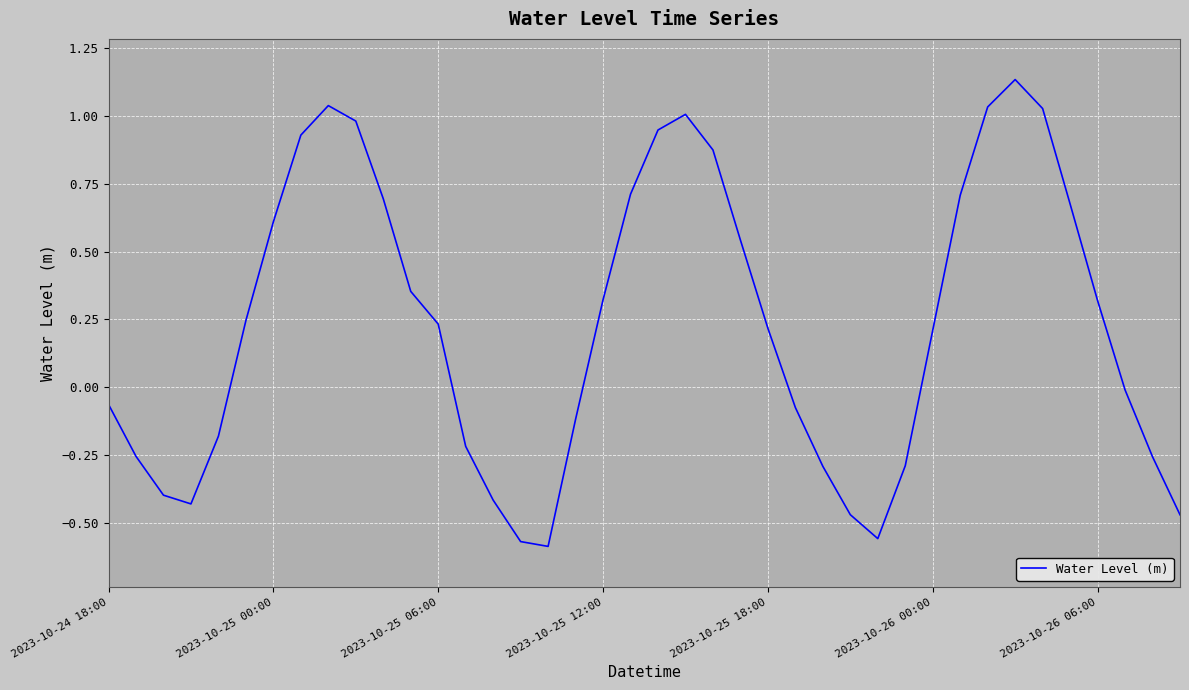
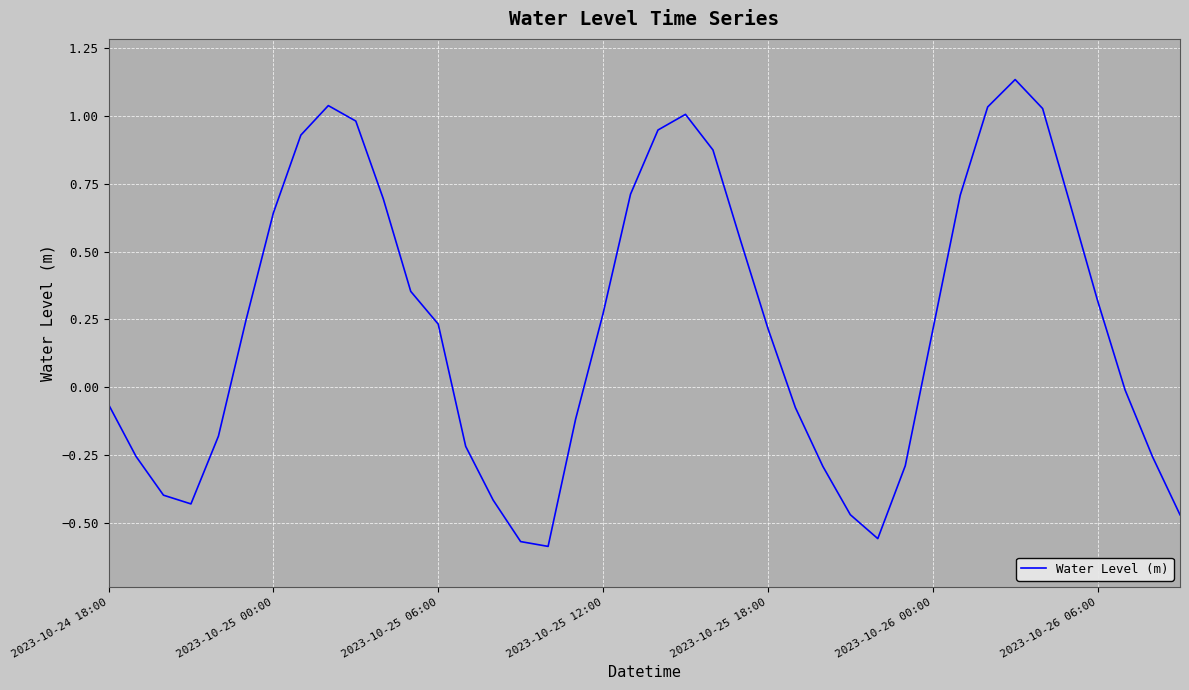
  {
    "2023-10-24 18:00": -0.06,
-   "2023-10-25 00:00": 0.61,
+   "2023-10-25 00:00": 0.64,
    "2023-10-25 06:00": 0.23,
-   "2023-10-25 12:00": 0.32,
+   "2023-10-25 12:00": 0.27,
    "2023-10-25 18:00": 0.22,
    "2023-10-26 00:00": 0.21,
    "2023-10-26 06:00": 0.32
  }
